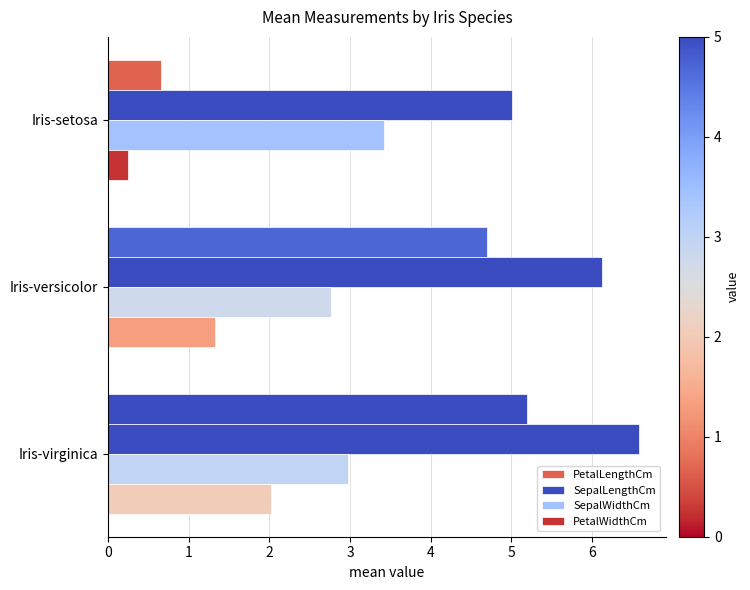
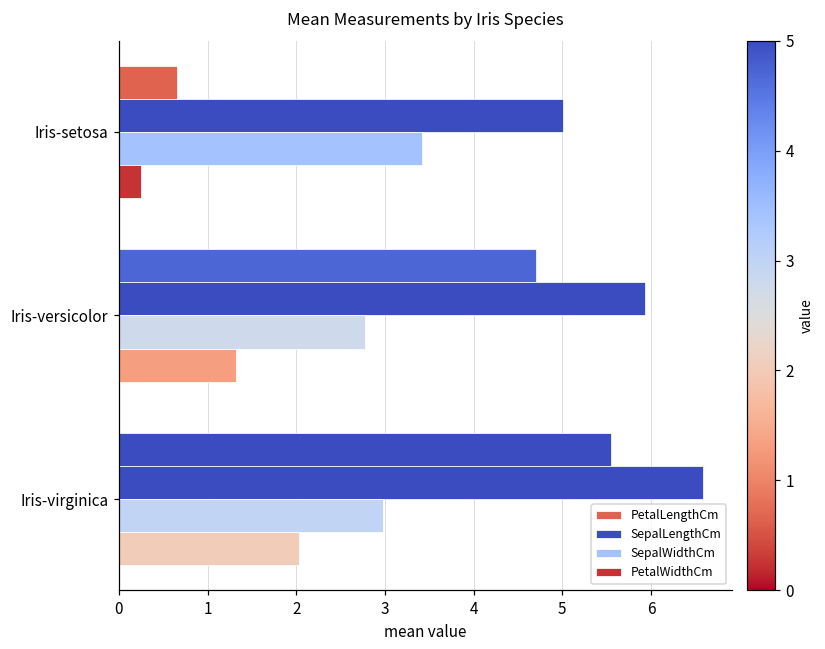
  {
    "PetalLengthCm": {
      "Iris-setosa": 0.7,
      "Iris-versicolor": 4.7,
-     "Iris-virginica": 5.2
+     "Iris-virginica": 5.6
    },
    "SepalLengthCm": {
      "Iris-setosa": 5.0,
-     "Iris-versicolor": 6.1,
+     "Iris-versicolor": 5.9,
      "Iris-virginica": 6.6
    },
    "SepalWidthCm": {
      "Iris-setosa": 3.4,
      "Iris-versicolor": 2.8,
      "Iris-virginica": 3.0
    },
    "PetalWidthCm": {
      "Iris-setosa": 0.2,
      "Iris-versicolor": 1.3,
      "Iris-virginica": 2.0
    }
  }
